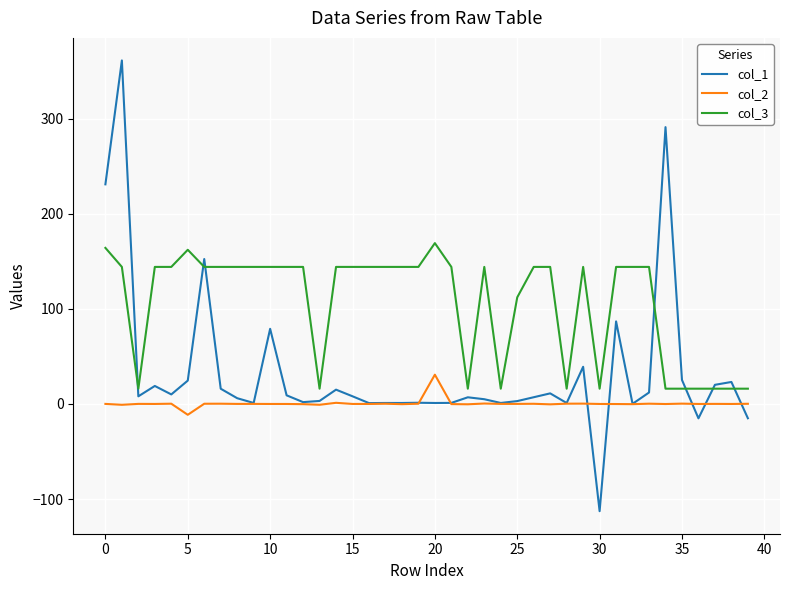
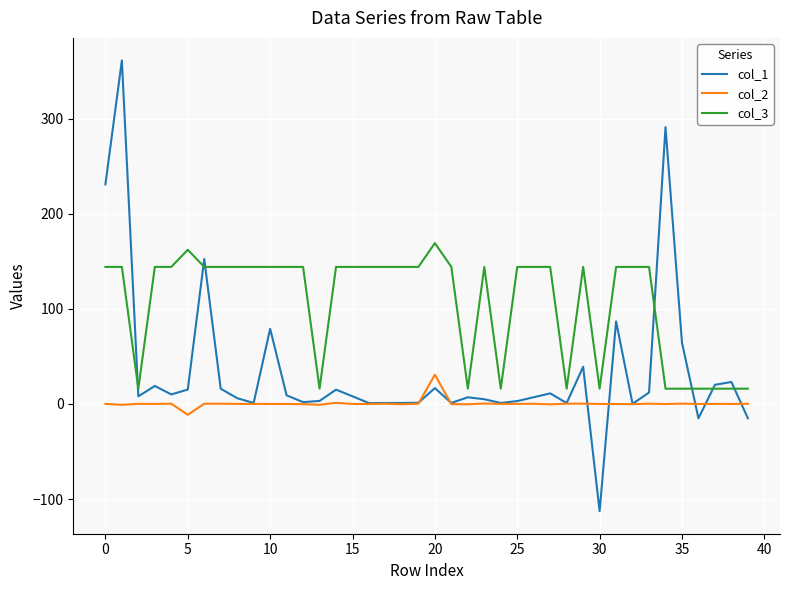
  {
    "col_1": {
      "0": 230,
-     "5": 24,
+     "5": 15,
      "10": 80,
      "15": 10,
-     "20": 0,
+     "20": 20,
      "25": 0,
      "30": -110,
-     "35": 30
+     "35": 60
    },
    "col_2": {
      "0": 0,
      "5": -10,
      "10": 0,
      "15": 0,
      "20": 30,
      "25": 0,
      "30": 0,
      "35": 0
    },
    "col_3": {
-     "0": 160,
+     "0": 140,
      "5": 160,
      "10": 140,
      "15": 140,
      "20": 170,
-     "25": 110,
+     "25": 140,
      "30": 20,
      "35": 20
    }
  }
